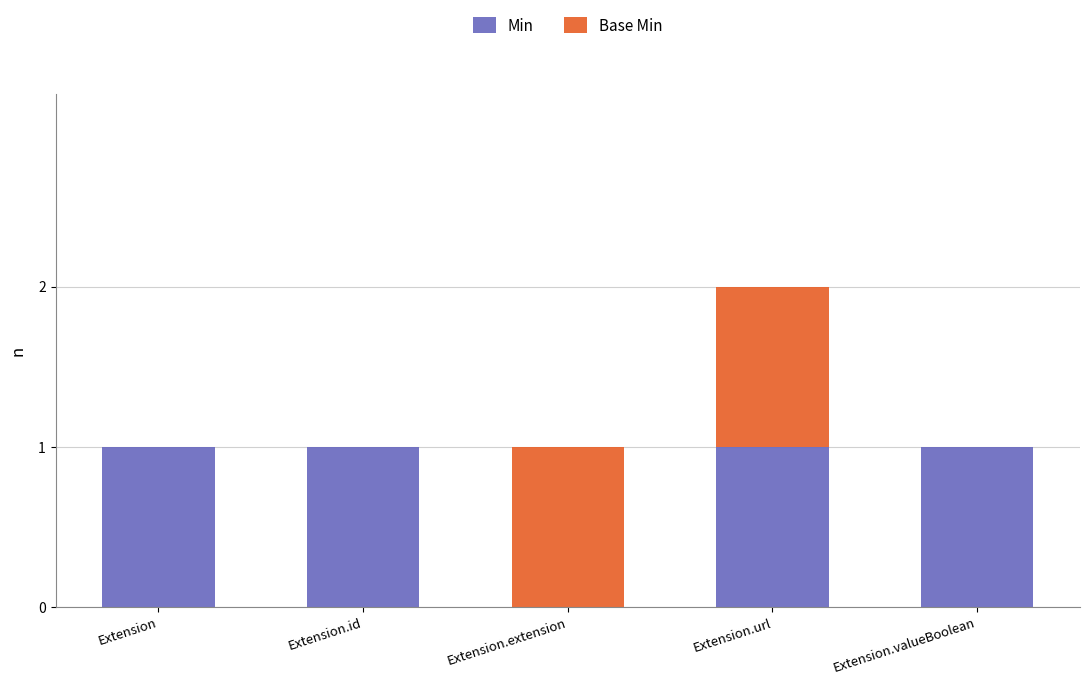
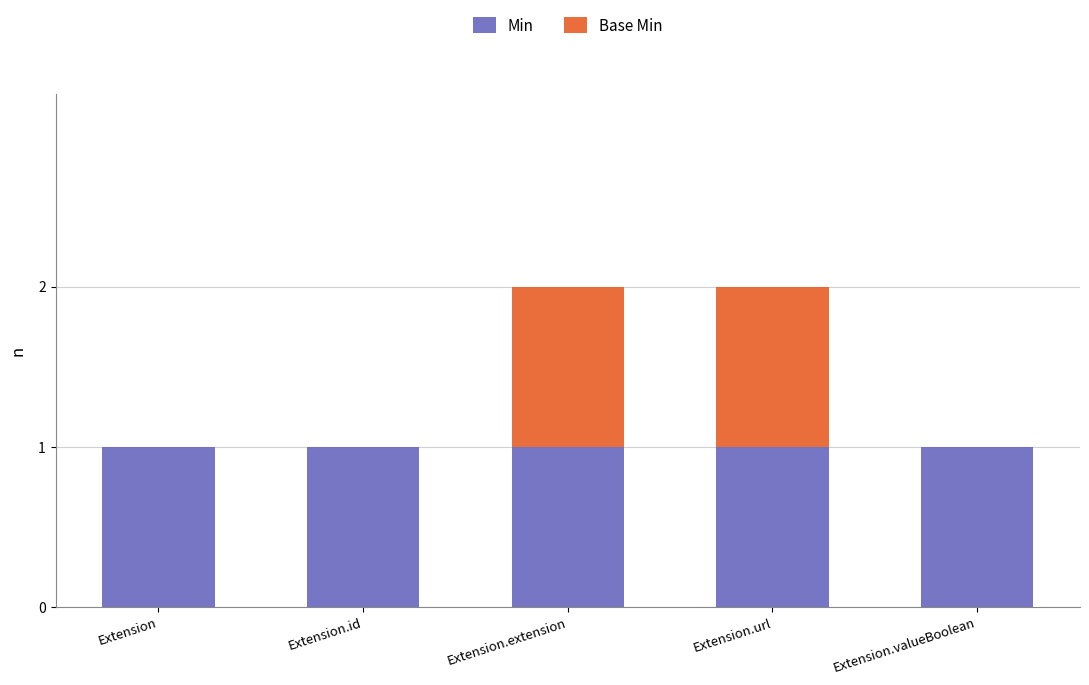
  {
    "Min": {
      "Extension": 1,
      "Extension.id": 1,
-     "Extension.extension": 0,
+     "Extension.extension": 1,
      "Extension.url": 1,
      "Extension.valueBoolean": 1
    },
    "Base Min": {
      "Extension": 0,
      "Extension.id": 0,
      "Extension.extension": 1,
      "Extension.url": 1,
      "Extension.valueBoolean": 0
    }
  }
